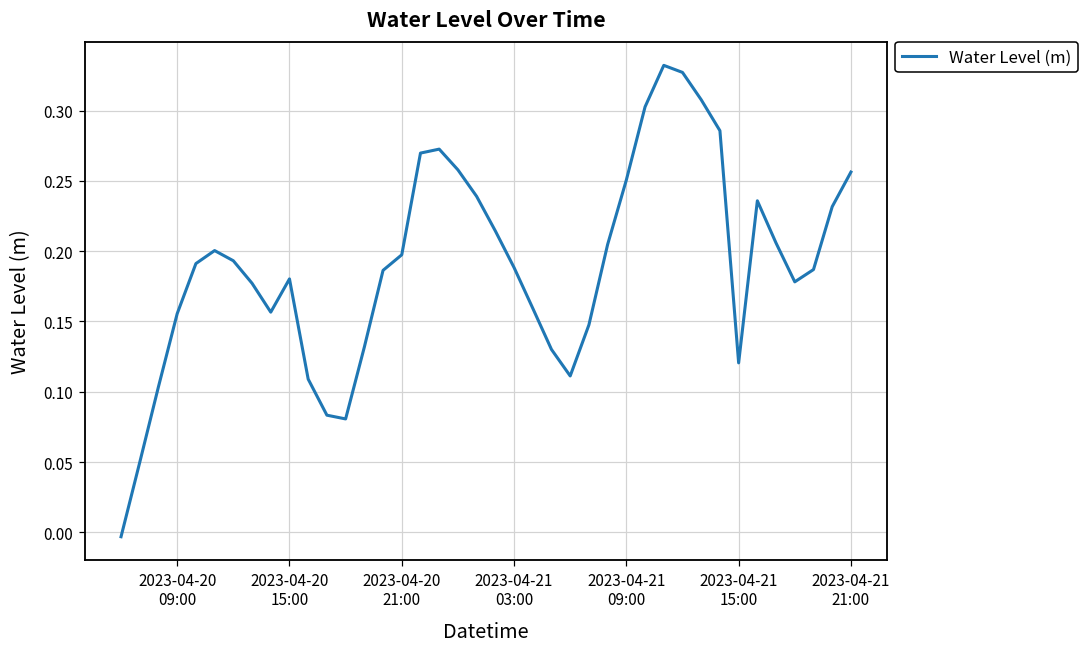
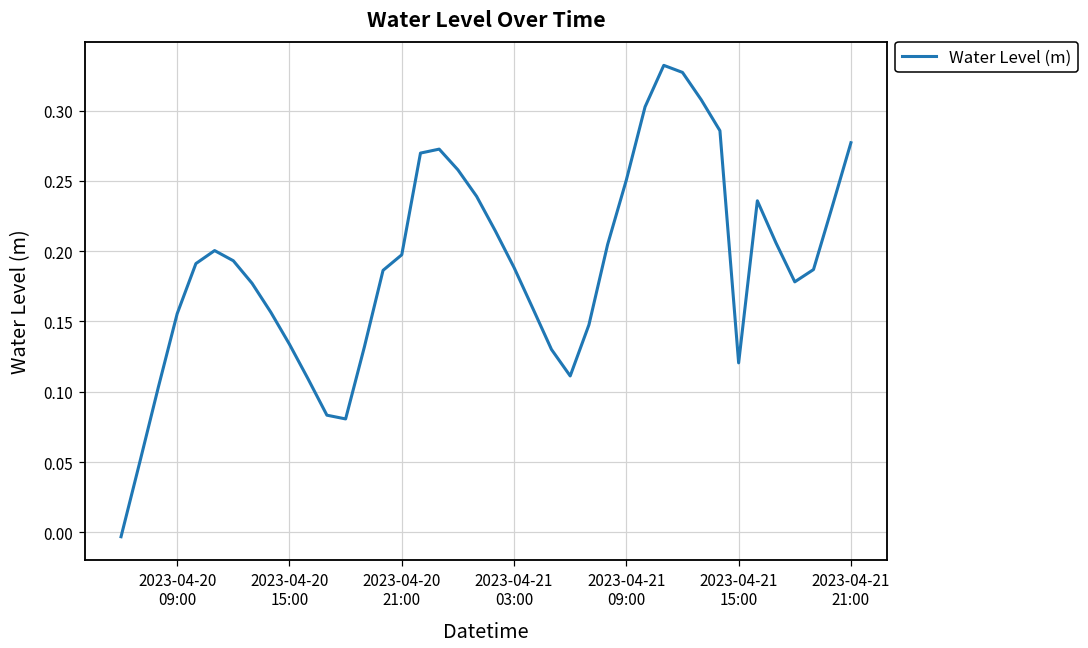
  {
    "2023-04-20 09:00": 0.156,
-   "2023-04-20 15:00": 0.180,
+   "2023-04-20 15:00": 0.134,
    "2023-04-20 21:00": 0.197,
    "2023-04-21 03:00": 0.188,
    "2023-04-21 09:00": 0.251,
    "2023-04-21 15:00": 0.121,
-   "2023-04-21 21:00": 0.256
+   "2023-04-21 21:00": 0.277
  }
